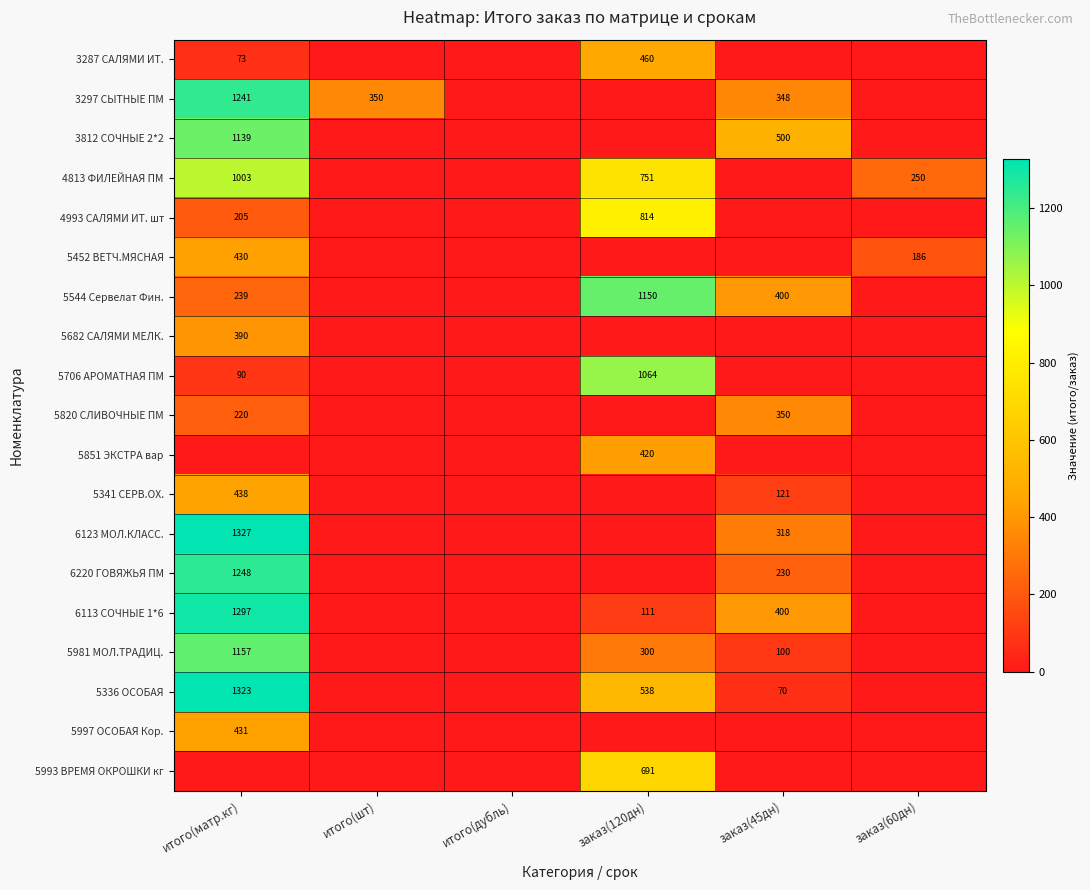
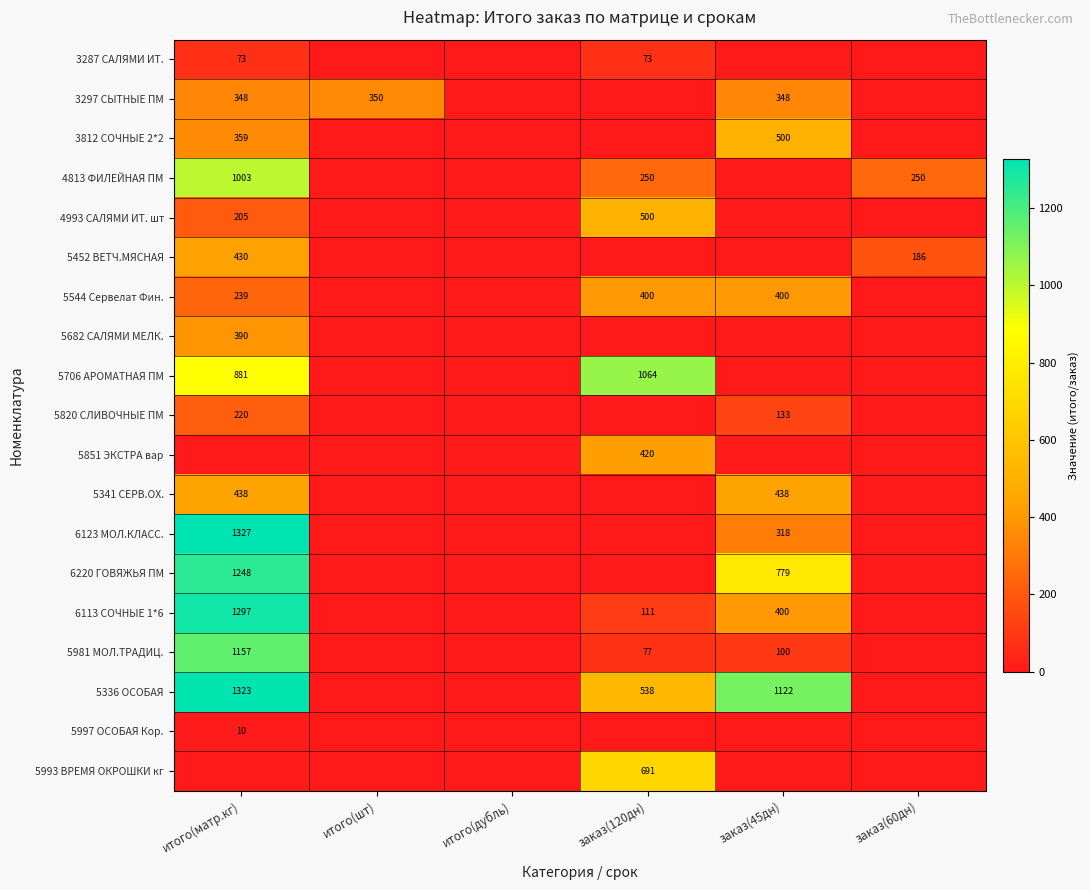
  {
    "3287 САЛЯМИ ИТ.": {
      "итого(матр.кг)": 73,
-     "заказ(120дн)": 460
+     "заказ(120дн)": 73
    },
    "3297 СЫТНЫЕ ПМ": {
-     "итого(матр.кг)": 1241,
+     "итого(матр.кг)": 348,
      "итого(шт)": 350,
      "заказ(45дн)": 348
    },
    "3812 СОЧНЫЕ 2*2": {
-     "итого(матр.кг)": 1139,
+     "итого(матр.кг)": 359,
      "заказ(45дн)": 500
    },
    "4813 ФИЛЕЙНАЯ ПМ": {
      "итого(матр.кг)": 1003,
-     "заказ(120дн)": 751,
+     "заказ(120дн)": 250,
      "заказ(60дн)": 250
    },
    "4993 САЛЯМИ ИТ. шт": {
      "итого(матр.кг)": 205,
-     "заказ(120дн)": 814
+     "заказ(120дн)": 500
    },
    "5452 ВЕТЧ.МЯСНАЯ": {
      "итого(матр.кг)": 430,
      "заказ(60дн)": 186
    },
    "5544 Сервелат Фин.": {
      "итого(матр.кг)": 239,
-     "заказ(120дн)": 1150,
+     "заказ(120дн)": 400,
      "заказ(45дн)": 400
    },
    "5682 САЛЯМИ МЕЛК.": {
      "итого(матр.кг)": 390
    },
    "5706 АРОМАТНАЯ ПМ": {
-     "итого(матр.кг)": 90,
+     "итого(матр.кг)": 881,
      "заказ(120дн)": 1064
    },
    "5820 СЛИВОЧНЫЕ ПМ": {
      "итого(матр.кг)": 220,
-     "заказ(45дн)": 350
+     "заказ(45дн)": 133
    },
    "5851 ЭКСТРА вар": {
      "заказ(120дн)": 420
    },
    "5341 СЕРВ.ОХ.": {
      "итого(матр.кг)": 438,
-     "заказ(45дн)": 121
+     "заказ(45дн)": 438
    },
    "6123 МОЛ.КЛАСС.": {
      "итого(матр.кг)": 1327,
      "заказ(45дн)": 318
    },
    "6220 ГОВЯЖЬЯ ПМ": {
      "итого(матр.кг)": 1248,
-     "заказ(45дн)": 230
+     "заказ(45дн)": 779
    },
    "6113 СОЧНЫЕ 1*6": {
      "итого(матр.кг)": 1297,
      "заказ(120дн)": 111,
      "заказ(45дн)": 400
    },
    "5981 МОЛ.ТРАДИЦ.": {
      "итого(матр.кг)": 1157,
-     "заказ(120дн)": 300,
+     "заказ(120дн)": 77,
      "заказ(45дн)": 100
    },
    "5336 ОСОБАЯ": {
      "итого(матр.кг)": 1323,
      "заказ(120дн)": 538,
-     "заказ(45дн)": 70
+     "заказ(45дн)": 1122
    },
    "5997 ОСОБАЯ Кор.": {
-     "итого(матр.кг)": 431
+     "итого(матр.кг)": 10
    },
    "5993 ВРЕМЯ ОКРОШКИ кг": {
      "заказ(120дн)": 691
    }
  }
